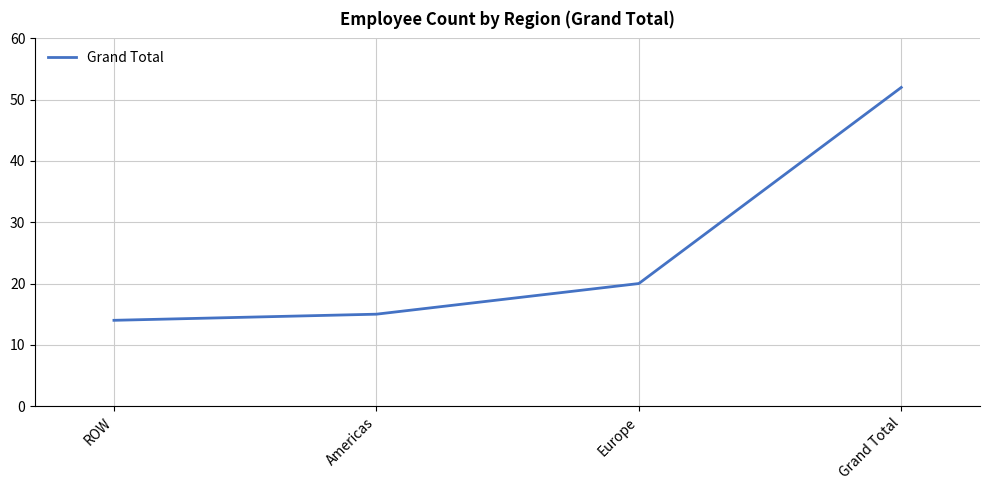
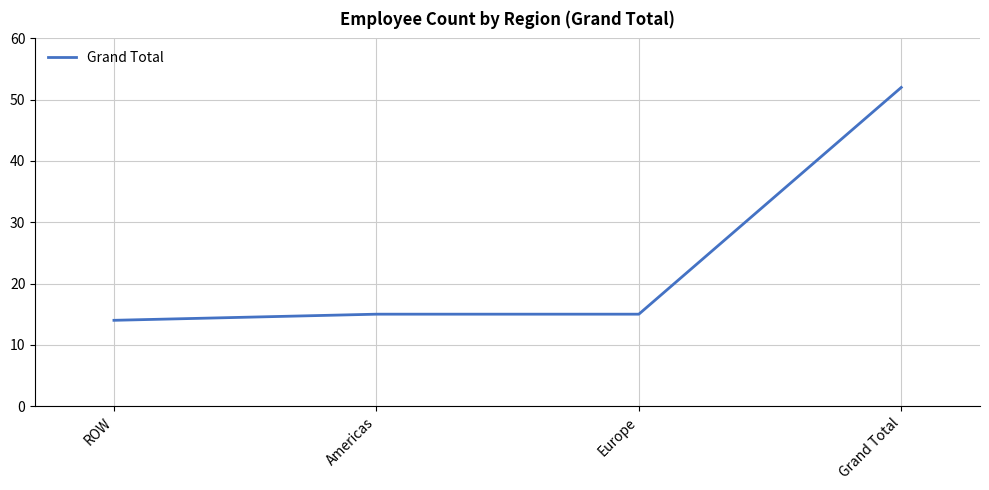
  {
    "ROW": 14,
    "Americas": 15,
-   "Europe": 20,
+   "Europe": 15,
    "Grand Total": 52
  }
